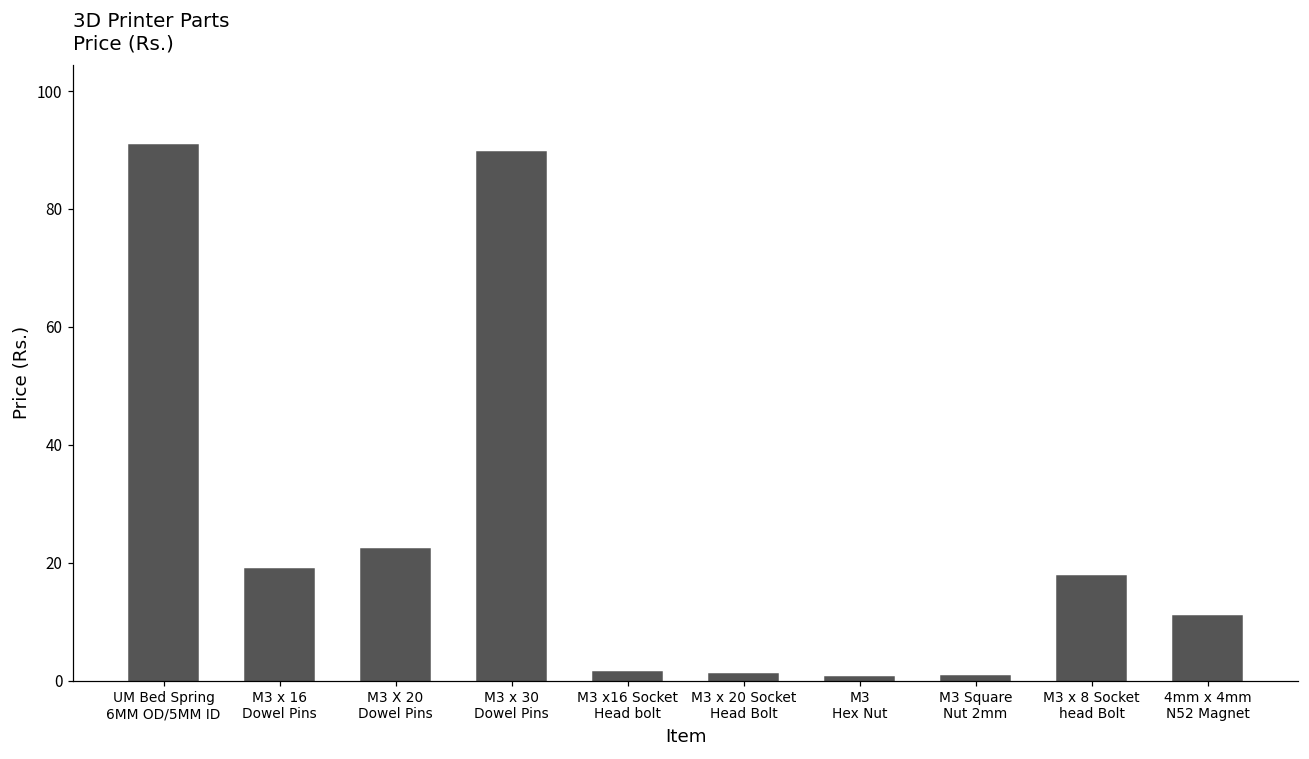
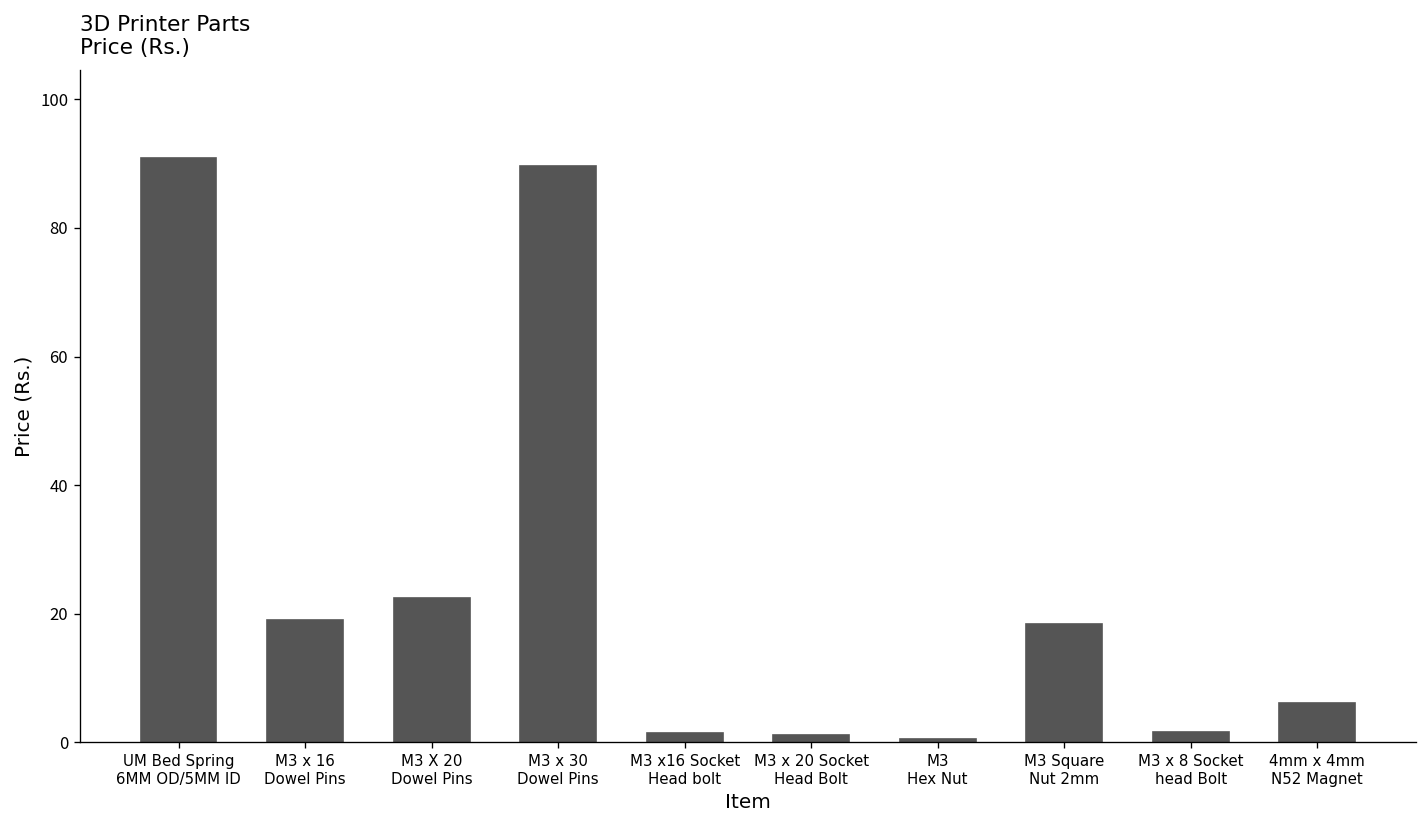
  {
    "UM Bed Spring 6MM OD/5MM ID": 91,
    "M3 x 16 Dowel Pins": 19,
    "M3 X 20 Dowel Pins": 22,
    "M3 x 30 Dowel Pins": 90,
    "M3 x16 Socket Head bolt": 1,
    "M3 x 20 Socket Head Bolt": 1,
    "M3 Hex Nut": 1,
-   "M3 Square Nut 2mm": 1,
-   "M3 x 8 Socket head Bolt": 18,
-   "4mm x 4mm N52 Magnet": 11
+   "M3 Square Nut 2mm": 18,
+   "M3 x 8 Socket head Bolt": 2,
+   "4mm x 4mm N52 Magnet": 6
  }
